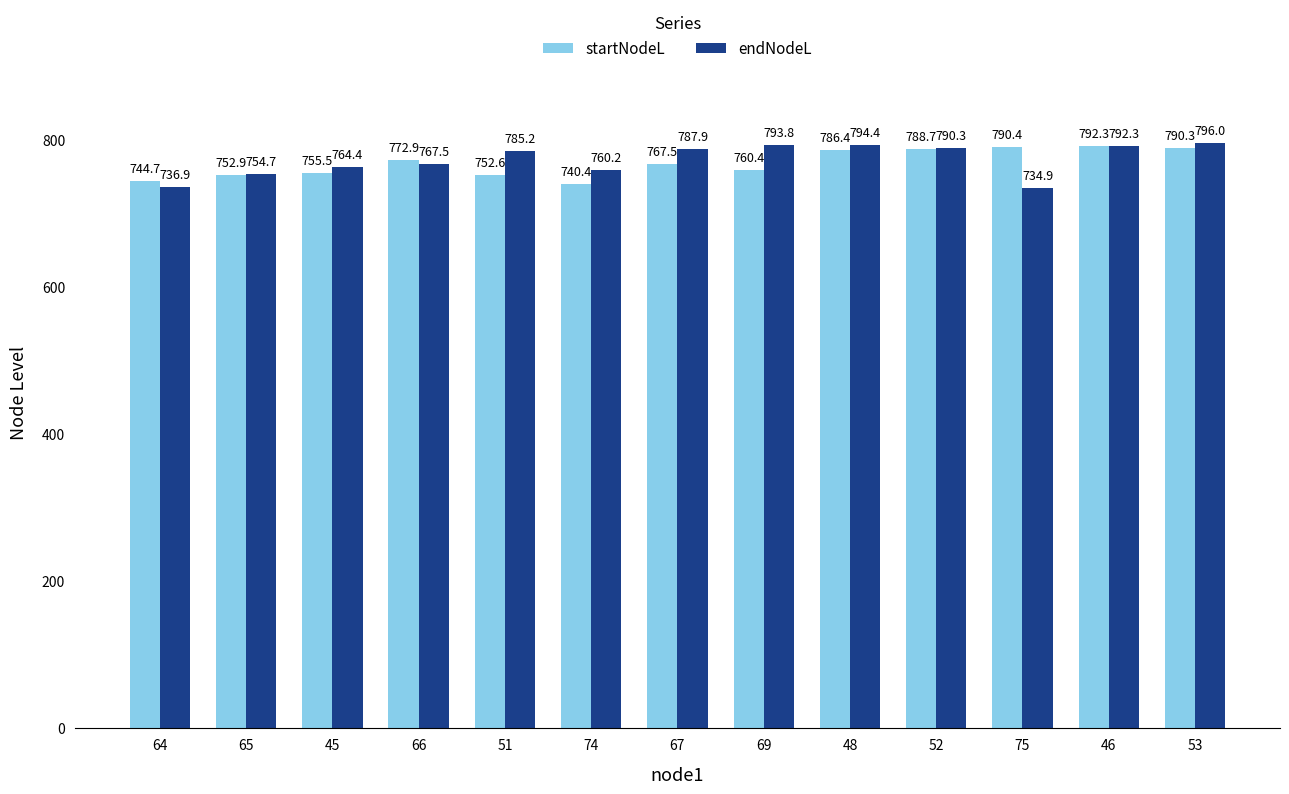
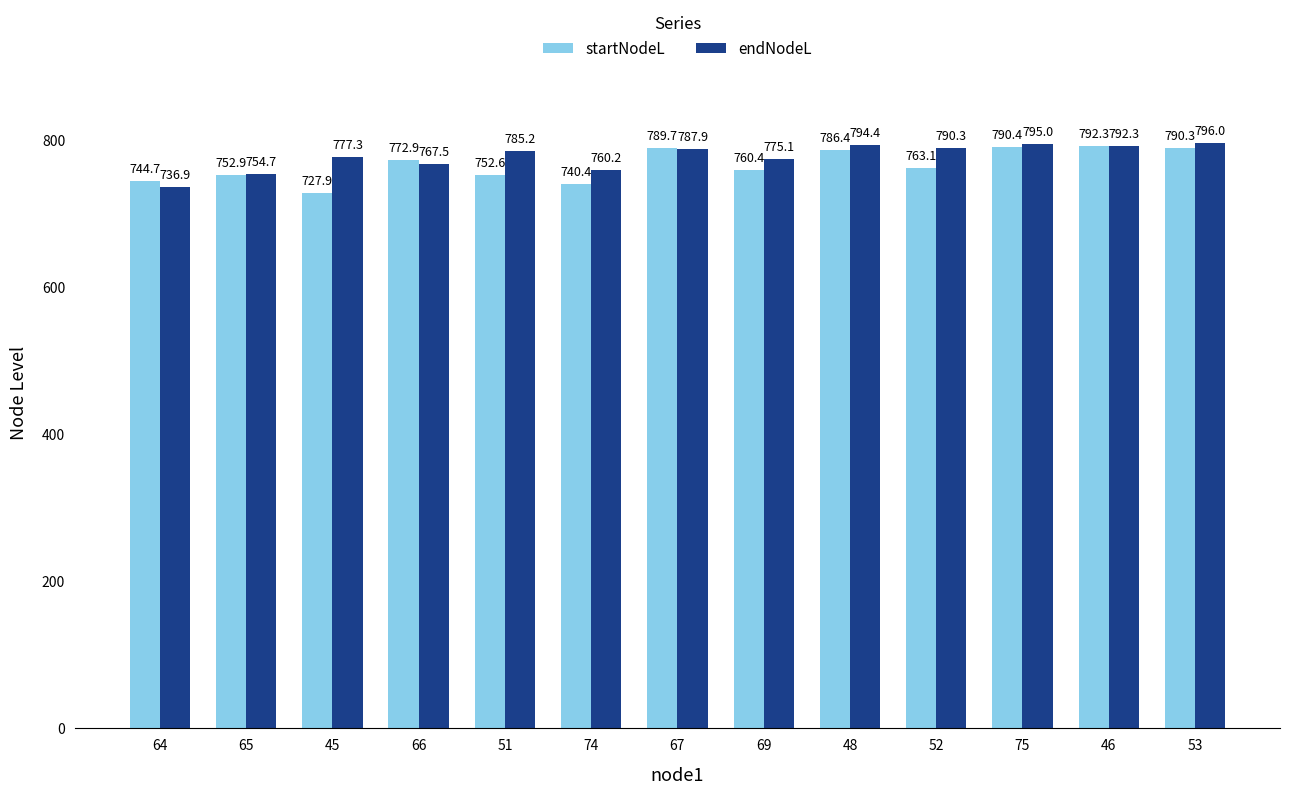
  {
    "startNodeL": {
      "64": 744.7,
      "65": 752.9,
-     "45": 755.5,
+     "45": 727.9,
      "66": 772.9,
      "51": 752.6,
      "74": 740.4,
-     "67": 767.5,
+     "67": 789.7,
      "69": 760.4,
      "48": 786.4,
-     "52": 788.7,
+     "52": 763.1,
      "75": 790.4,
      "46": 792.3,
      "53": 790.3
    },
    "endNodeL": {
      "64": 736.9,
      "65": 754.7,
-     "45": 764.4,
+     "45": 777.3,
      "66": 767.5,
      "51": 785.2,
      "74": 760.2,
      "67": 787.9,
-     "69": 793.8,
+     "69": 775.1,
      "48": 794.4,
      "52": 790.3,
-     "75": 734.9,
+     "75": 795.0,
      "46": 792.3,
      "53": 796.0
    }
  }
